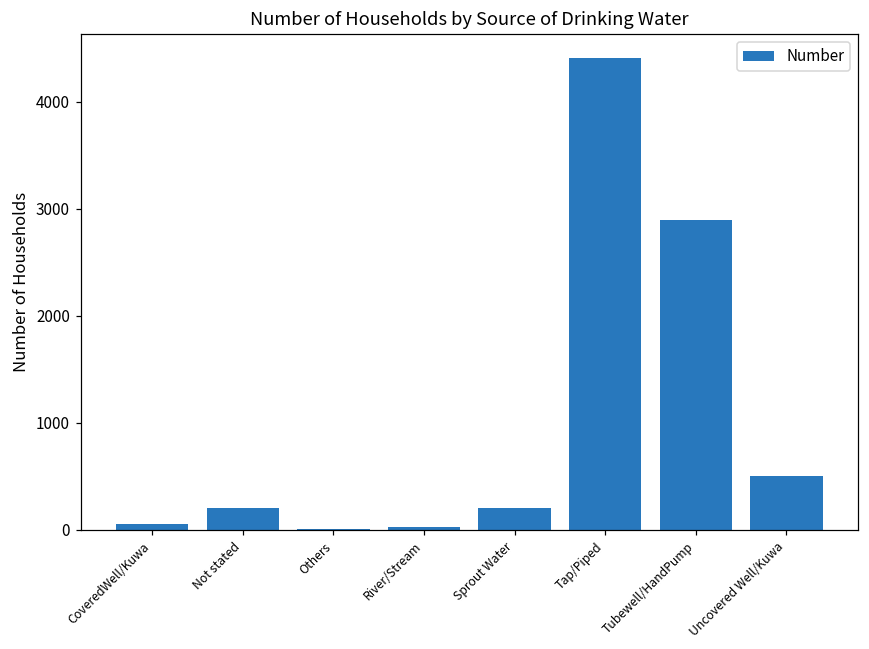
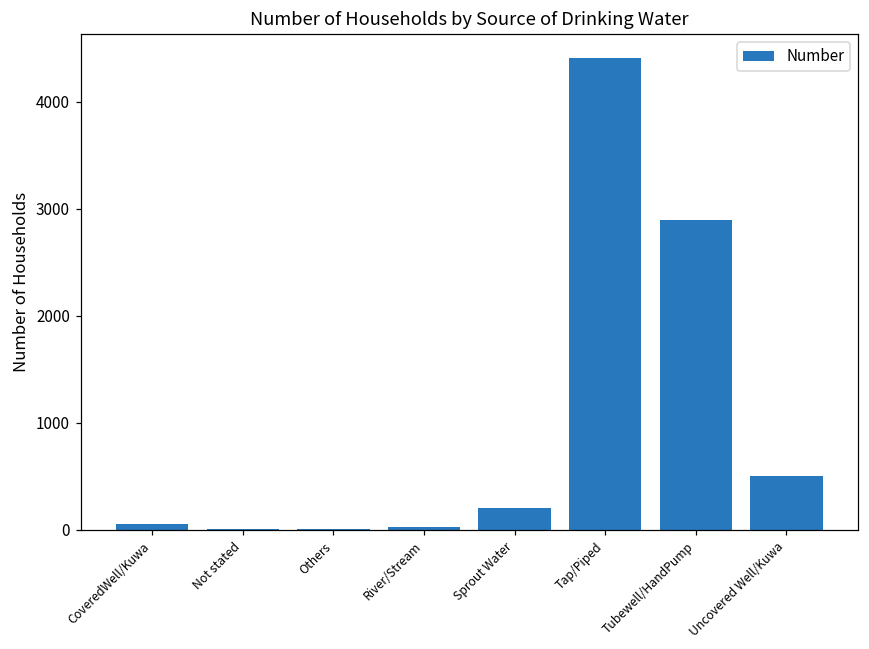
  {
    "CoveredWell/Kuwa": 100,
-   "Not stated": 200,
+   "Not stated": 0,
    "Sprout Water": 200,
    "Tap/Piped": 4400,
    "Tubewell/HandPump": 2900,
    "Uncovered Well/Kuwa": 500
  }
